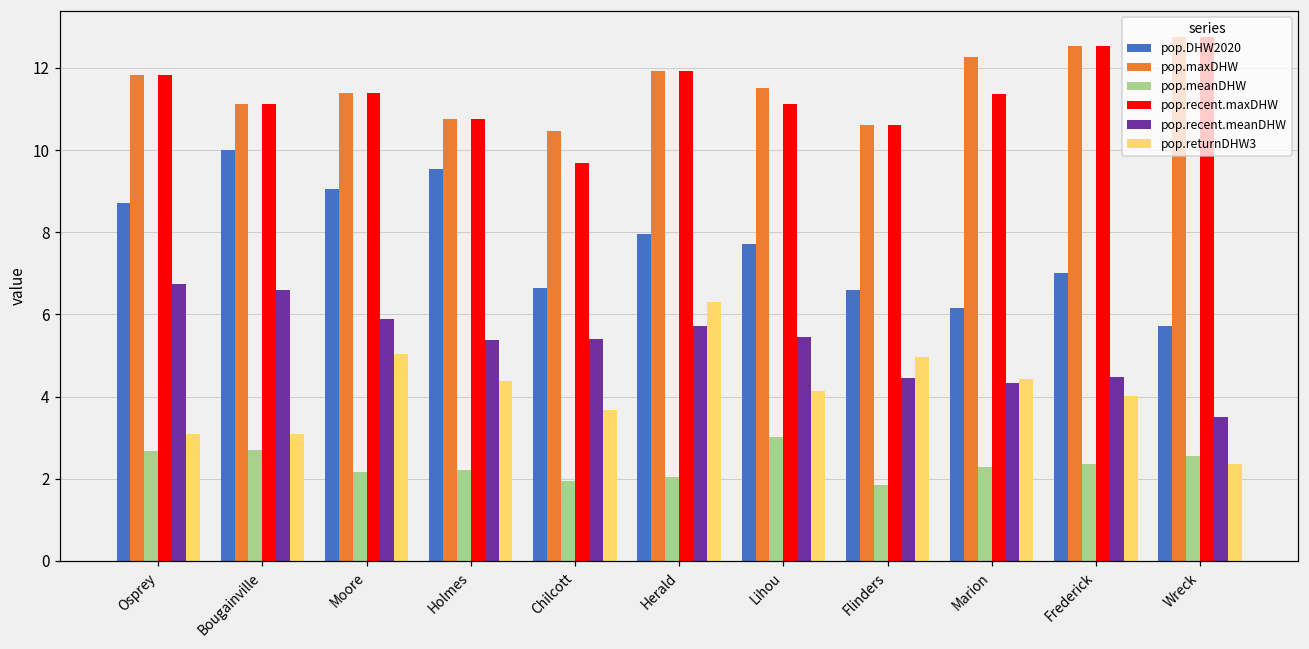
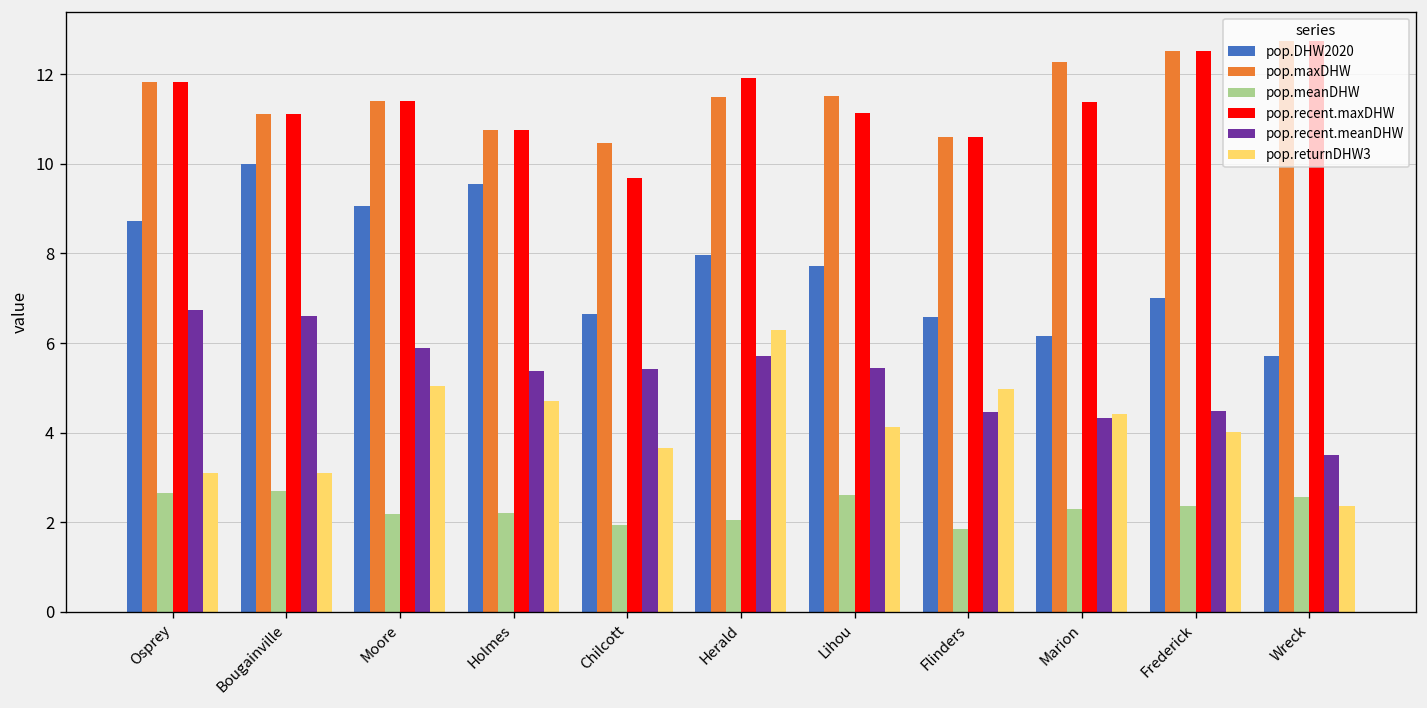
  {
    "pop.DHW2020": {
      "Osprey": 8.7,
      "Bougainville": 10.0,
      "Moore": 9.1,
      "Holmes": 9.5,
      "Chilcott": 6.6,
      "Herald": 8.0,
      "Lihou": 7.7,
      "Flinders": 6.6,
      "Marion": 6.1,
      "Frederick": 7.0,
      "Wreck": 5.7
    },
    "pop.maxDHW": {
      "Osprey": 11.8,
      "Bougainville": 11.1,
      "Moore": 11.4,
      "Holmes": 10.8,
      "Chilcott": 10.5,
-     "Herald": 11.9,
+     "Herald": 11.5,
      "Lihou": 11.5,
      "Flinders": 10.6,
      "Marion": 12.3,
      "Frederick": 12.5
    },
    "pop.meanDHW": {
      "Osprey": 2.7,
      "Bougainville": 2.7,
      "Moore": 2.2,
      "Holmes": 2.2,
      "Chilcott": 1.9,
      "Herald": 2.1,
-     "Lihou": 3.0,
+     "Lihou": 2.6,
      "Flinders": 1.8,
      "Marion": 2.3,
      "Frederick": 2.4,
      "Wreck": 2.6
    },
    "pop.recent.maxDHW": {
      "Osprey": 11.8,
      "Bougainville": 11.1,
      "Moore": 11.4,
      "Holmes": 10.8,
      "Chilcott": 9.7,
      "Herald": 11.9,
      "Lihou": 11.1,
      "Flinders": 10.6,
      "Marion": 11.4,
      "Frederick": 12.5
    },
    "pop.recent.meanDHW": {
      "Osprey": 6.7,
      "Bougainville": 6.6,
      "Moore": 5.9,
      "Holmes": 5.4,
      "Chilcott": 5.4,
      "Herald": 5.7,
      "Lihou": 5.4,
      "Flinders": 4.5,
      "Marion": 4.3,
      "Frederick": 4.5,
      "Wreck": 3.5
    },
    "pop.returnDHW3": {
      "Osprey": 3.1,
      "Bougainville": 3.1,
      "Moore": 5.0,
-     "Holmes": 4.4,
+     "Holmes": 4.7,
      "Chilcott": 3.7,
      "Herald": 6.3,
      "Lihou": 4.1,
      "Flinders": 5.0,
      "Marion": 4.4,
      "Frederick": 4.0,
      "Wreck": 2.4
    }
  }
